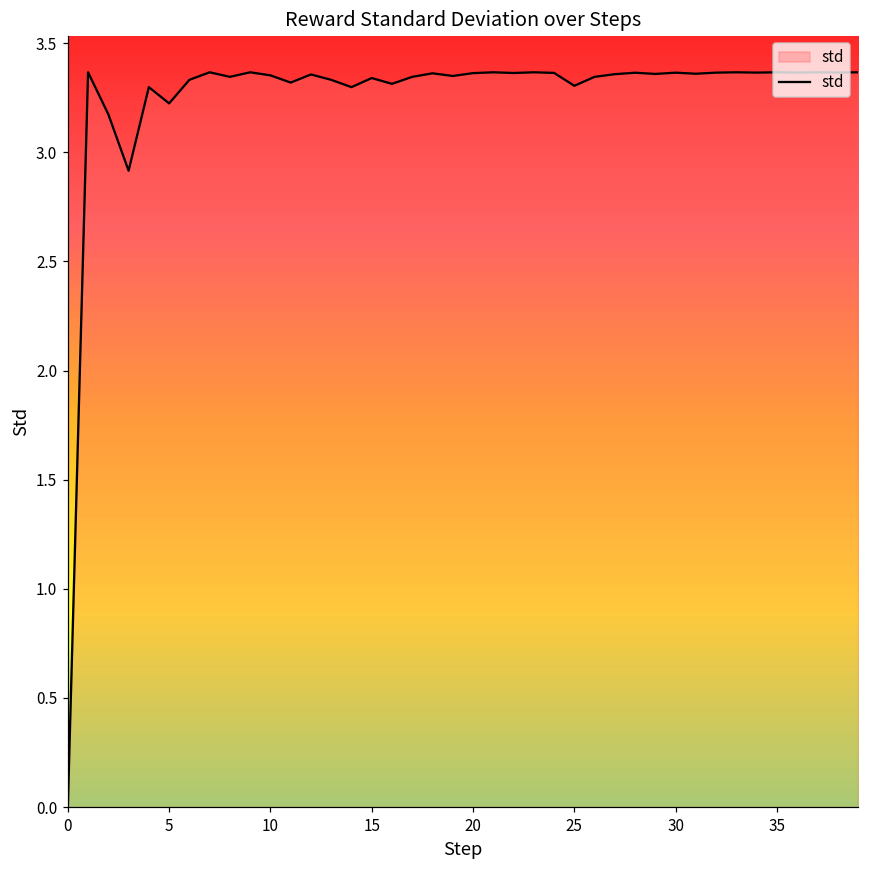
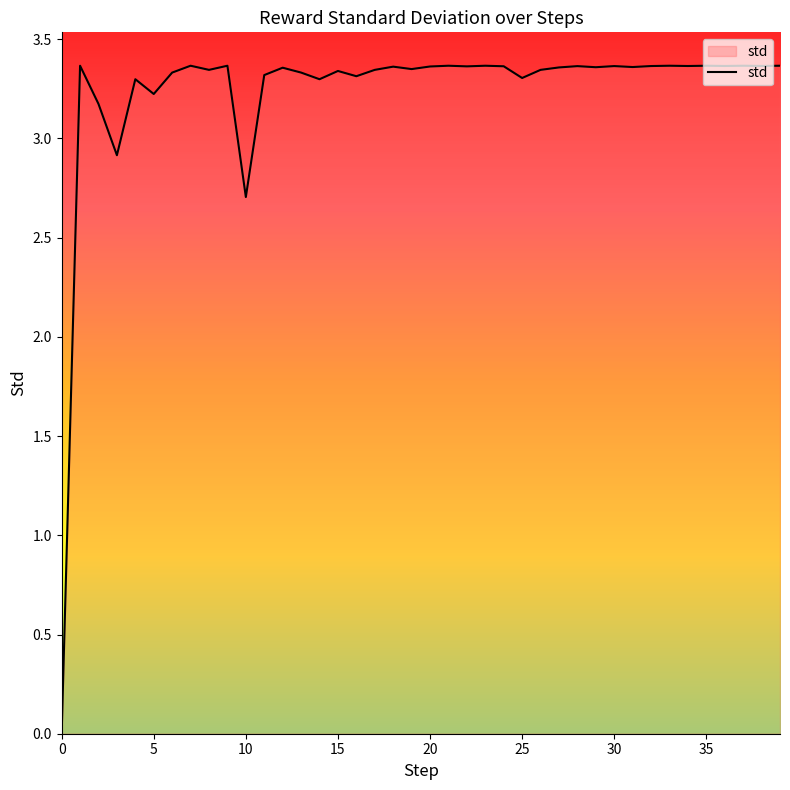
  {
    "0": 0.00,
    "5": 3.22,
-   "10": 3.35,
+   "10": 2.70,
    "15": 3.34,
    "20": 3.36,
    "25": 3.30,
    "30": 3.36
  }
